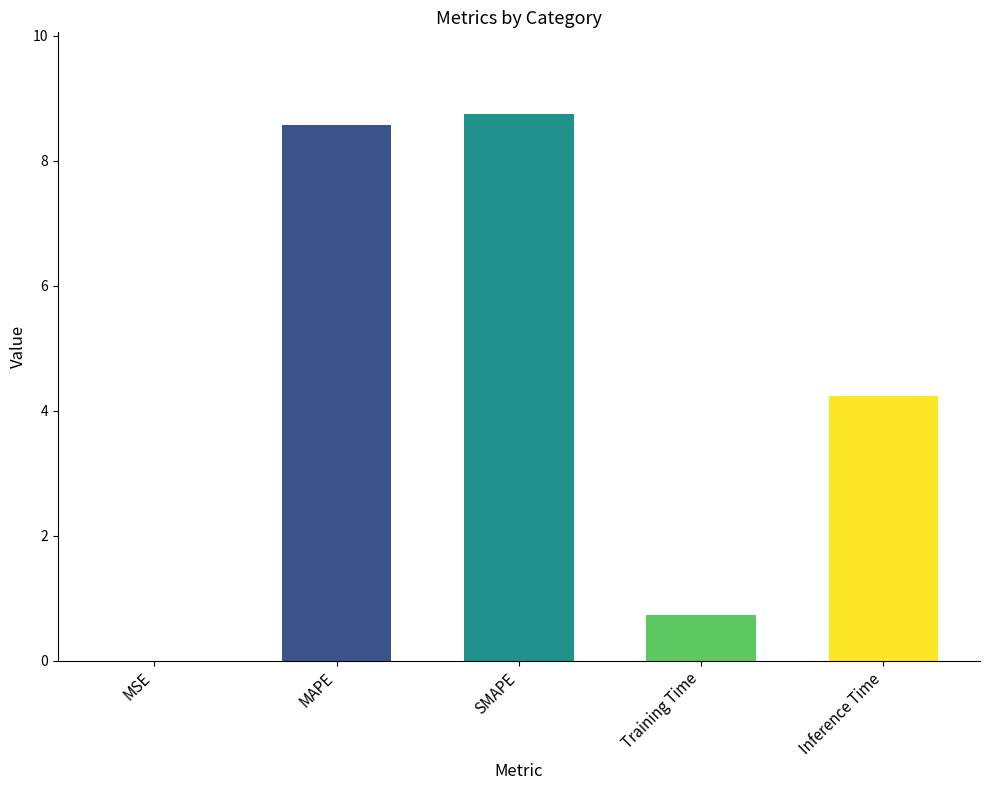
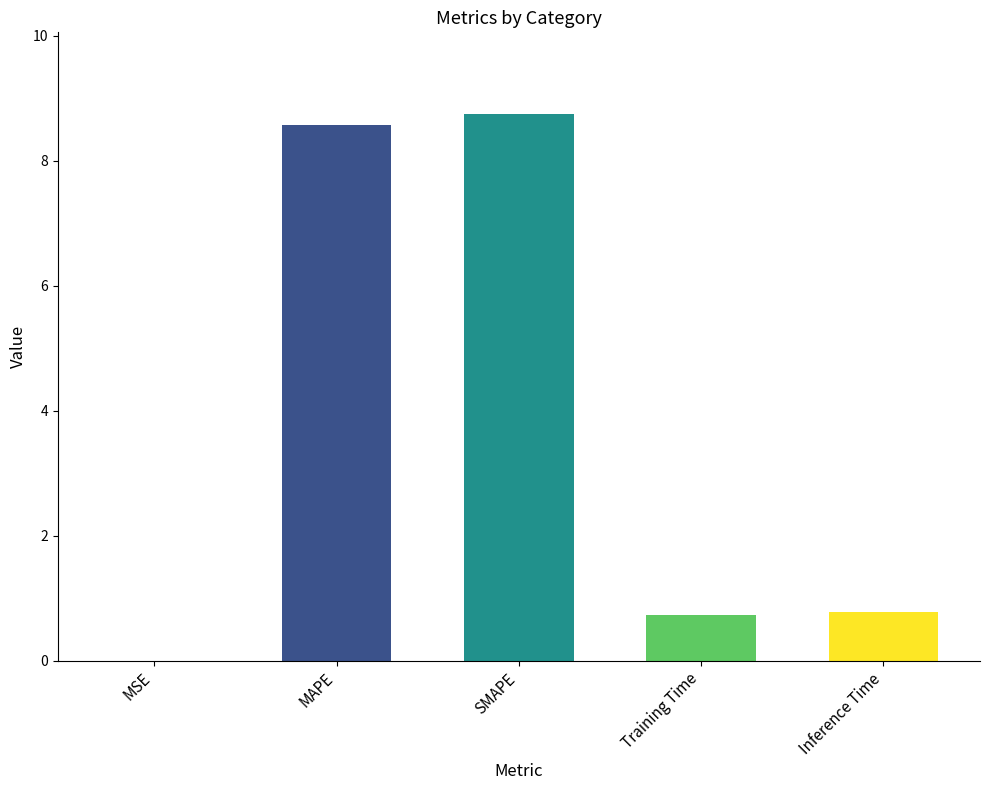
  {
    "MAPE": 8.6,
    "SMAPE": 8.7,
    "Training Time": 0.7,
-   "Inference Time": 4.2
+   "Inference Time": 0.8
  }
